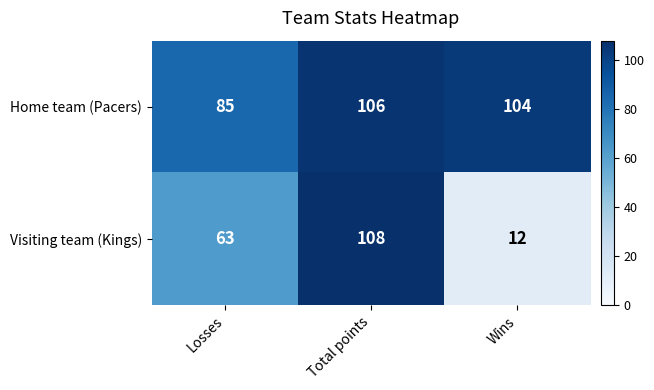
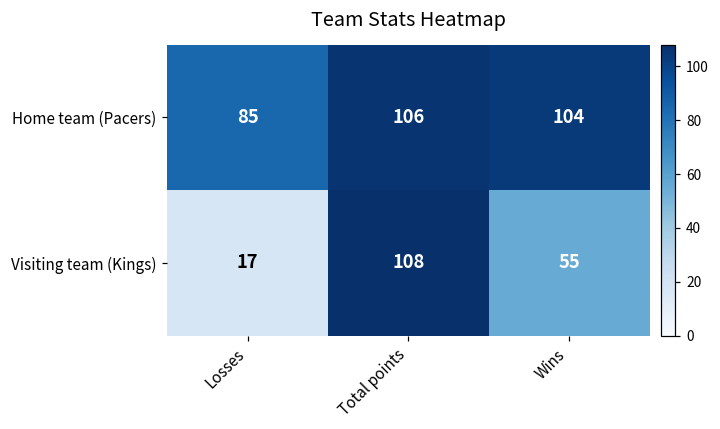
  {
    "Home team (Pacers)": {
      "Losses": 85,
      "Total points": 106,
      "Wins": 104
    },
    "Visiting team (Kings)": {
-     "Losses": 63,
+     "Losses": 17,
      "Total points": 108,
-     "Wins": 12
+     "Wins": 55
    }
  }
